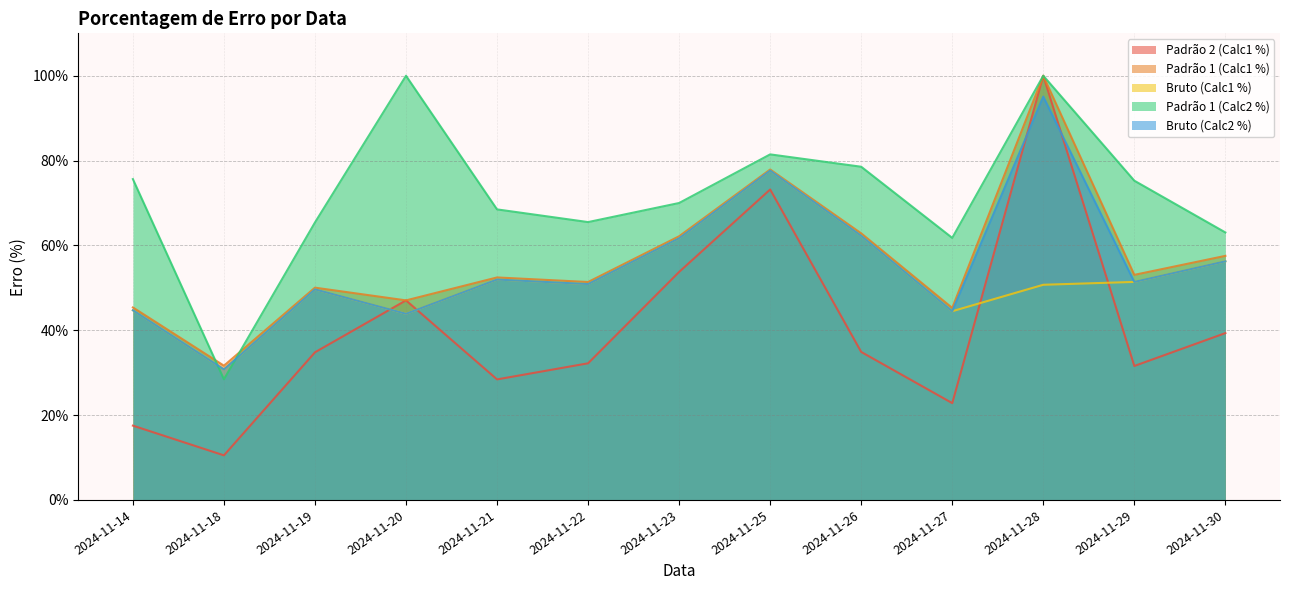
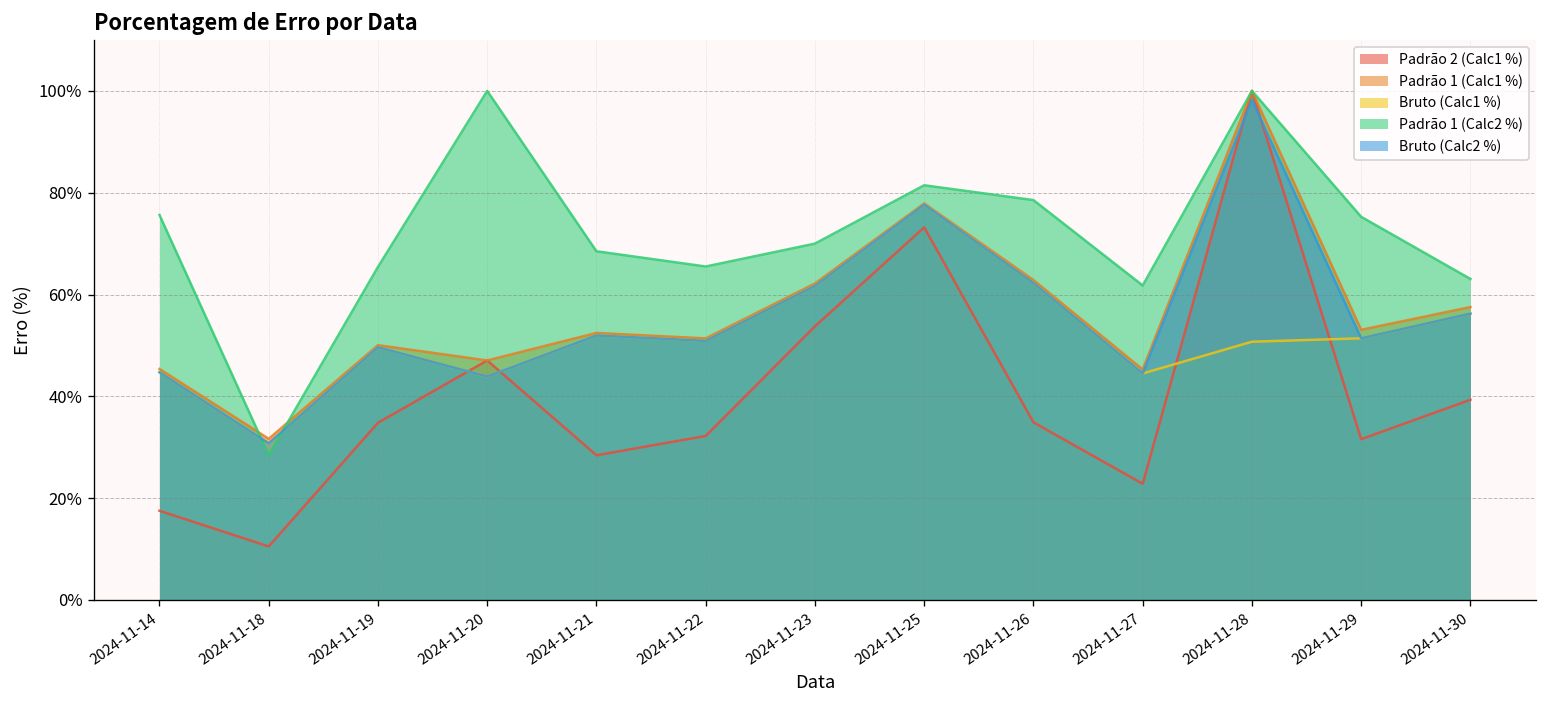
  {
    "Padrão 1 (Calc2 %)": {
      "2024-11-14": "76%",
      "2024-11-18": "28%",
      "2024-11-19": "65%",
      "2024-11-20": "100%",
      "2024-11-21": "68%",
      "2024-11-22": "66%",
      "2024-11-23": "70%",
      "2024-11-25": "81%",
      "2024-11-26": "79%",
      "2024-11-27": "62%",
      "2024-11-29": "75%",
      "2024-11-30": "63%"
    },
    "Bruto (Calc2 %)": {
-     "2024-11-28": "95%"
+     "2024-11-28": "98%"
    }
  }
